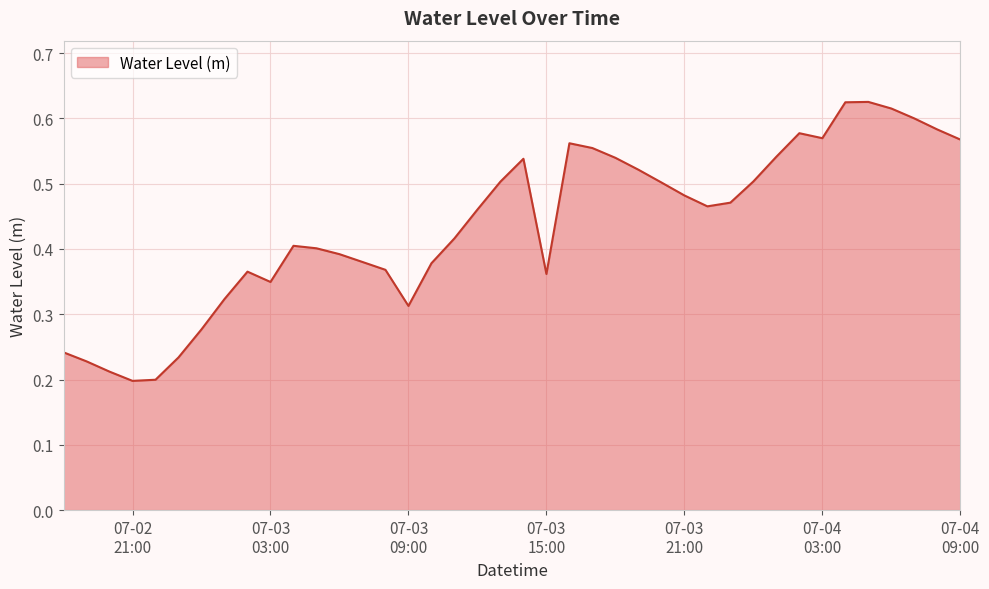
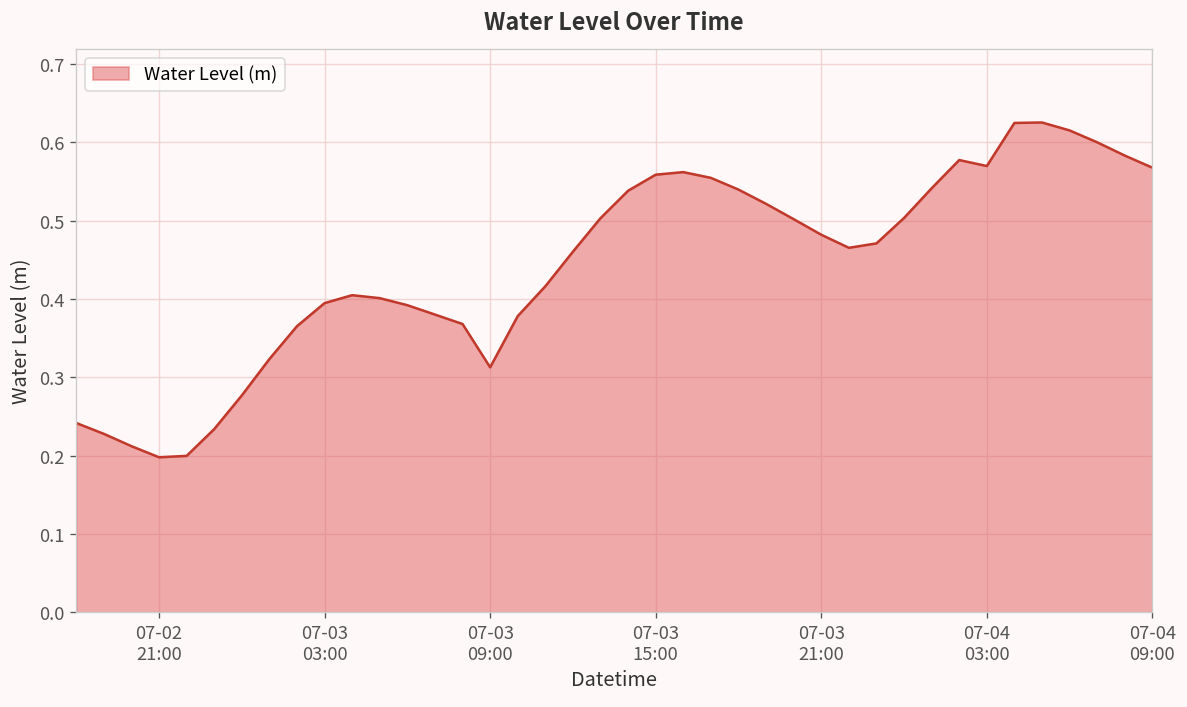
  {
    "07-02 21:00": 0.20,
-   "07-03 03:00": 0.35,
+   "07-03 03:00": 0.39,
    "07-03 09:00": 0.31,
-   "07-03 15:00": 0.36,
+   "07-03 15:00": 0.56,
    "07-03 21:00": 0.48,
    "07-04 03:00": 0.57,
    "07-04 09:00": 0.57
  }
